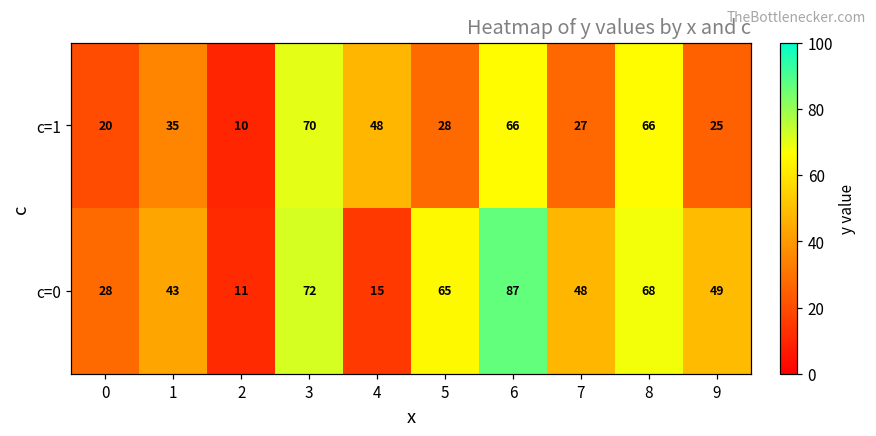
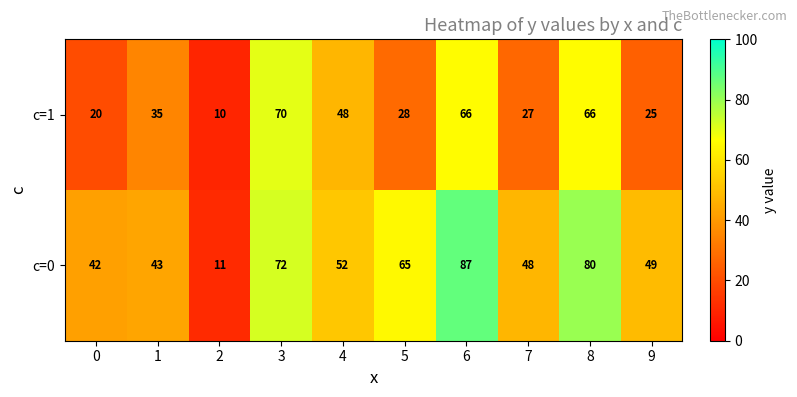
  {
    "c=1": {
      "0": 20,
      "1": 35,
      "2": 10,
      "3": 70,
      "4": 48,
      "5": 28,
      "6": 66,
      "7": 27,
      "8": 66,
      "9": 25
    },
    "c=0": {
-     "0": 28,
+     "0": 42,
      "1": 43,
      "2": 11,
      "3": 72,
-     "4": 15,
+     "4": 52,
      "5": 65,
      "6": 87,
      "7": 48,
-     "8": 68,
+     "8": 80,
      "9": 49
    }
  }
